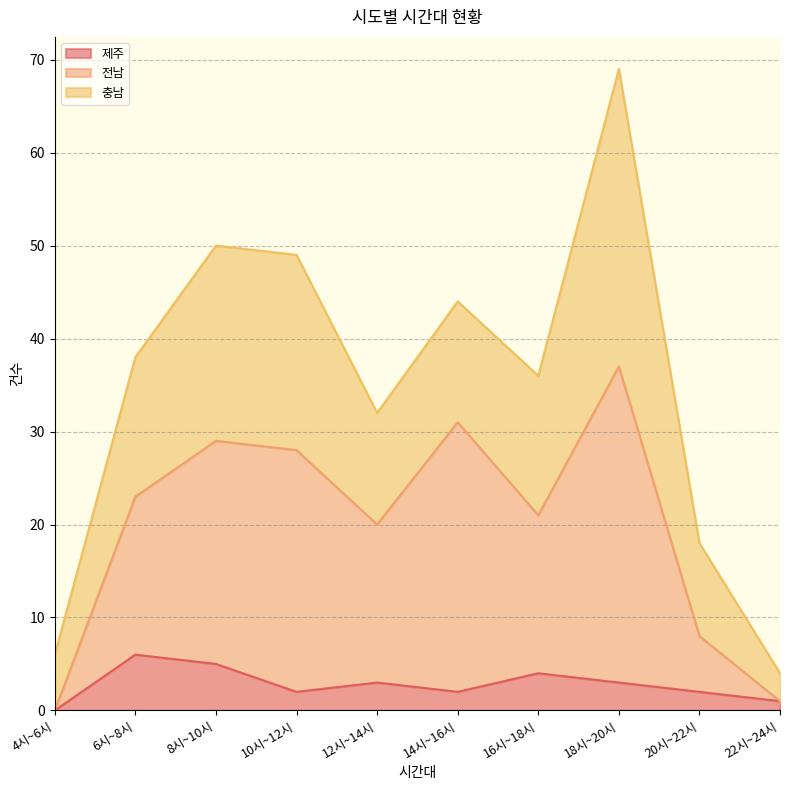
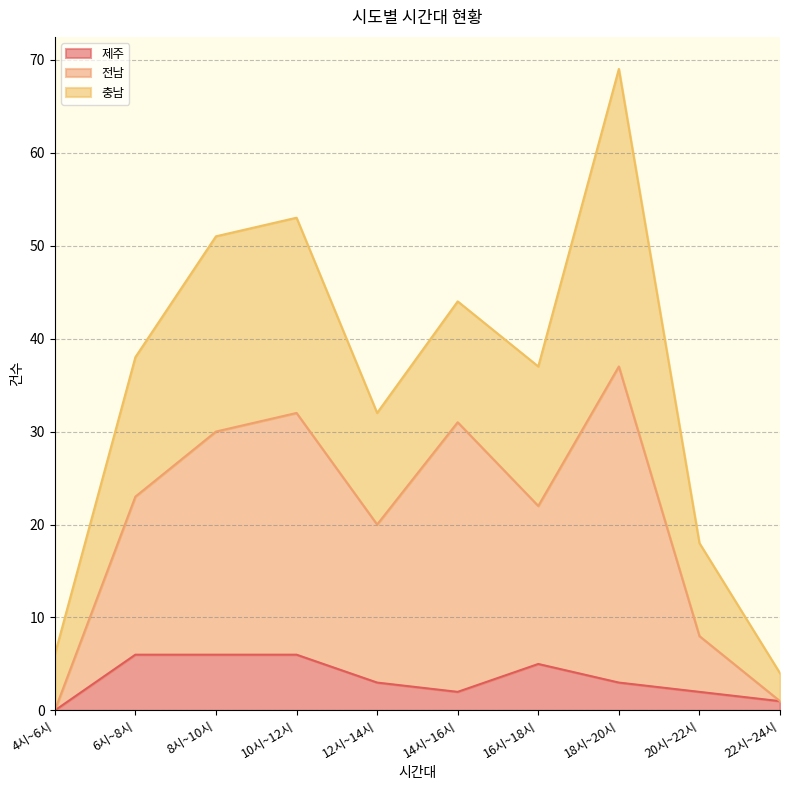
  {
    "제주": {
      "6시~8시": 6,
-     "8시~10시": 5,
-     "10시~12시": 2,
+     "8시~10시": 6,
+     "10시~12시": 6,
      "12시~14시": 3,
      "14시~16시": 2,
-     "16시~18시": 4,
+     "16시~18시": 5,
      "18시~20시": 3,
      "20시~22시": 2
    }
  }
